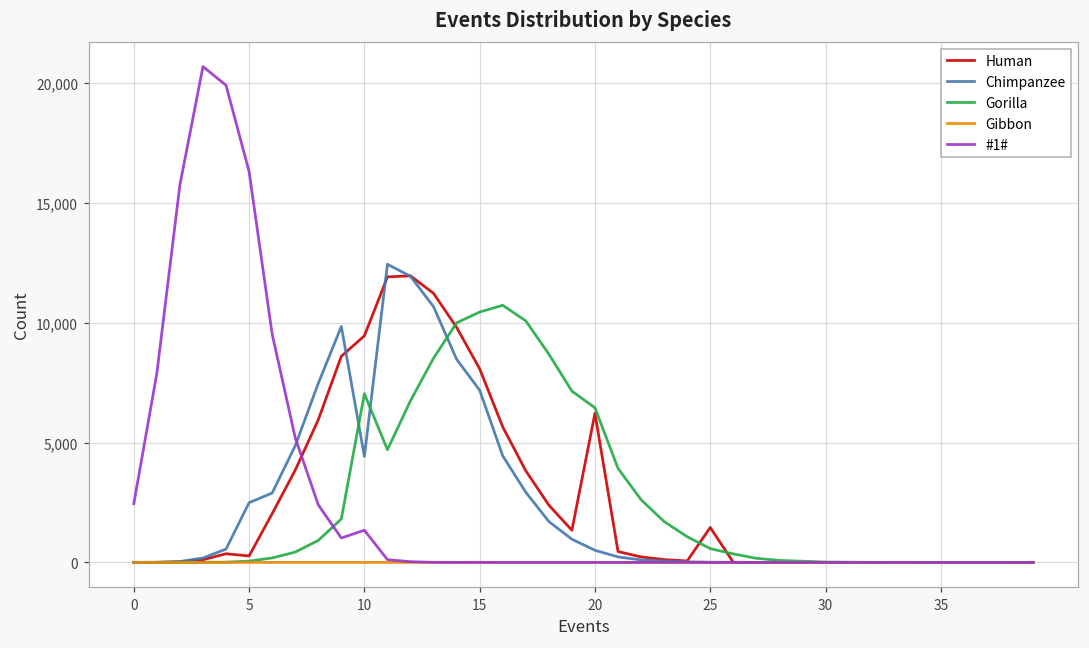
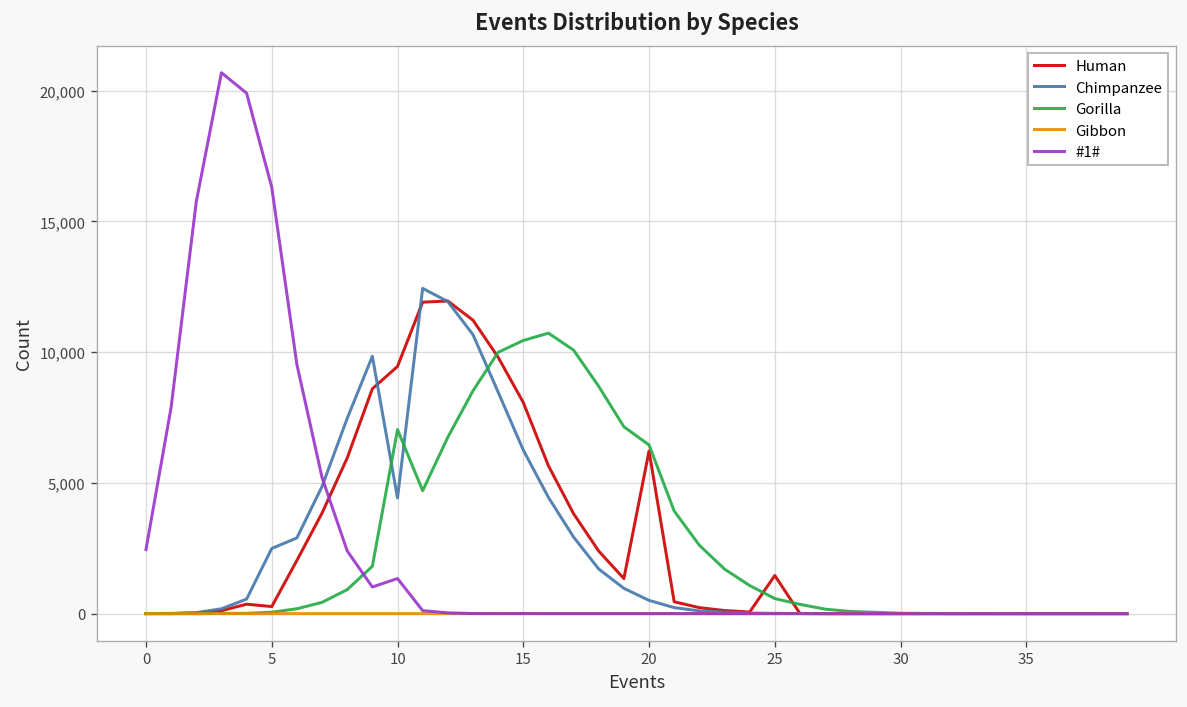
  {
    "Human": {
      "5": "300",
      "10": "9,500",
      "15": "8,100",
      "20": "6,200",
      "25": "1,500"
    },
    "Chimpanzee": {
      "5": "2,500",
      "10": "4,400",
-     "15": "7,200",
+     "15": "6,300",
      "20": "500"
    },
    "Gorilla": {
      "10": "7,000",
      "15": "10,400",
      "20": "6,500",
      "25": "600"
    },
    "Gibbon": {
      "10": "0"
    },
    "#1#": {
      "0": "2,500",
      "5": "16,300",
      "10": "1,300"
    }
  }
